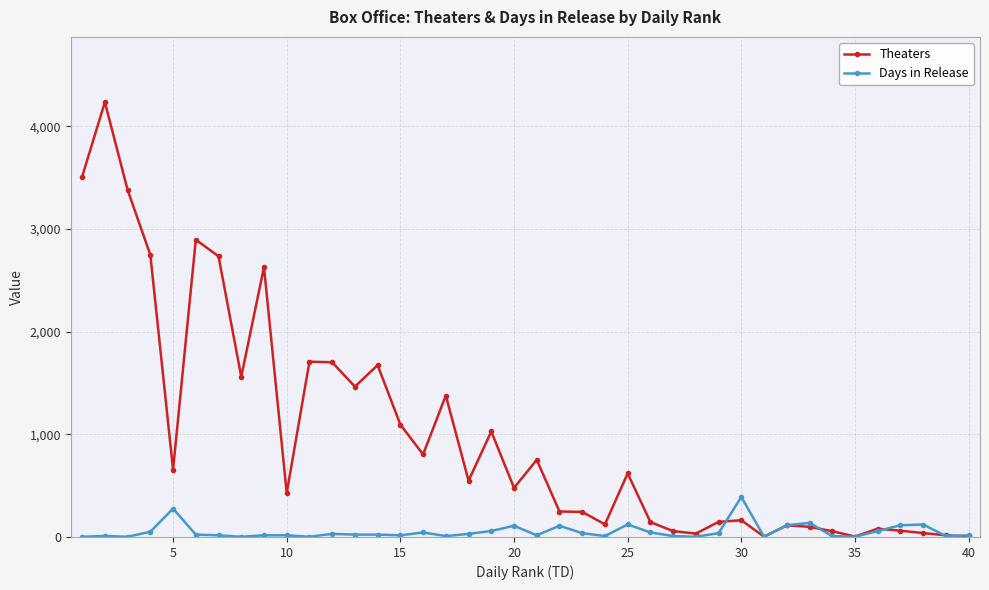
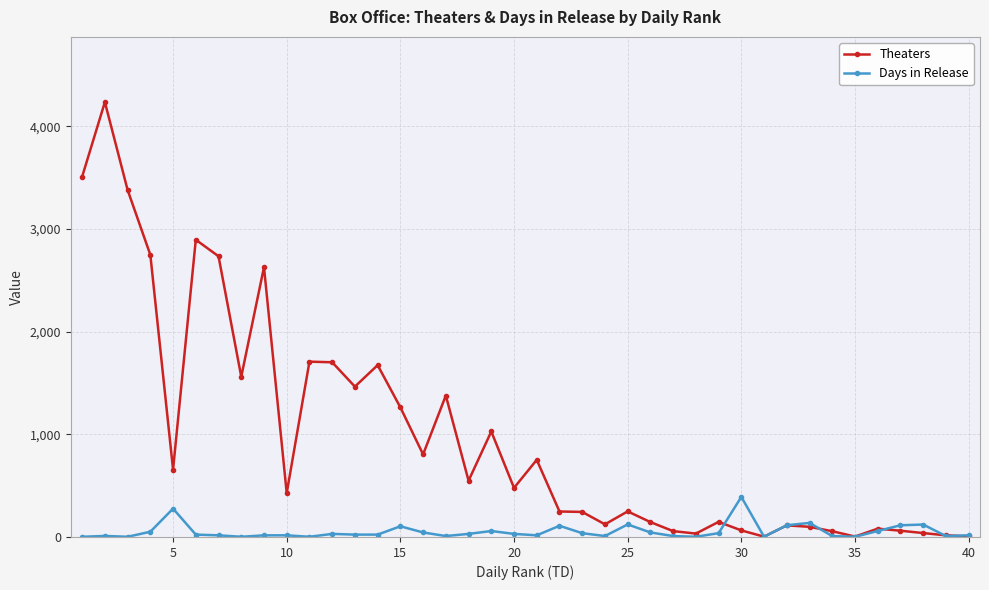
  {
    "Theaters": {
      "5": "660",
      "10": "430",
-     "15": "1,090",
+     "15": "1,260",
      "20": "480",
-     "25": "620",
-     "30": "160"
+     "25": "250",
+     "30": "60"
    },
    "Days in Release": {
      "5": "280",
      "10": "20",
-     "15": "20",
-     "20": "110",
+     "15": "100",
+     "20": "30",
      "25": "120",
      "30": "390"
    }
  }
